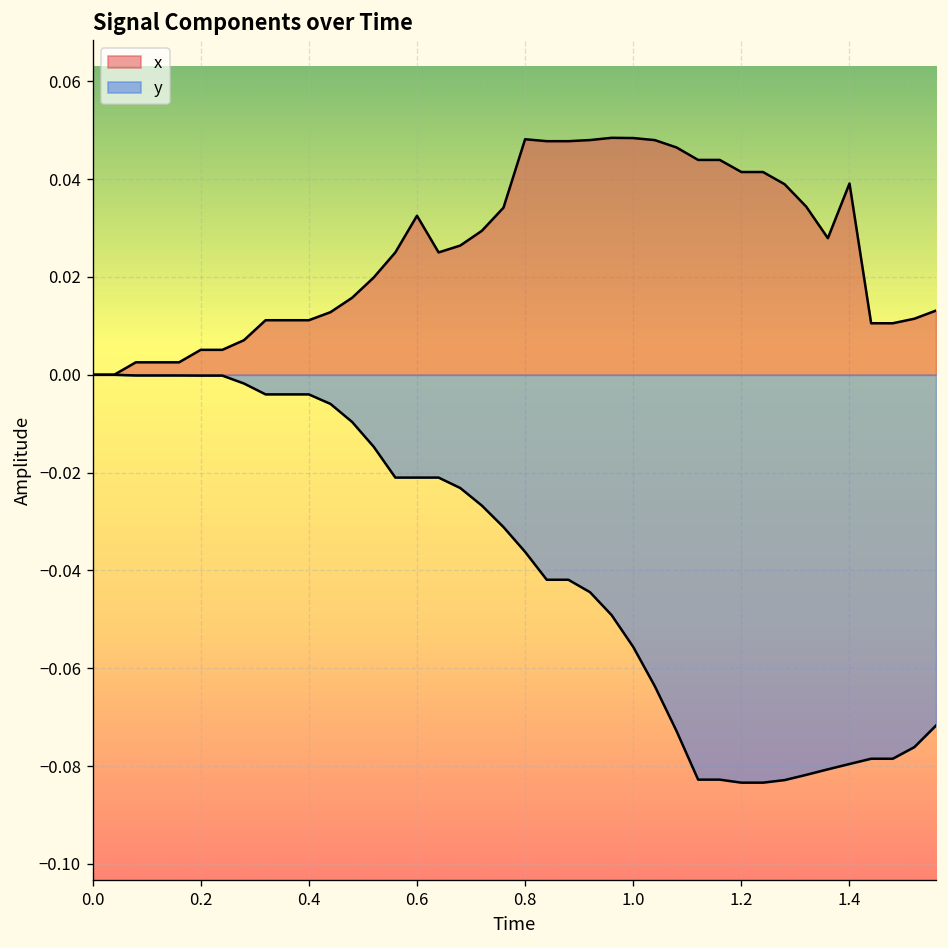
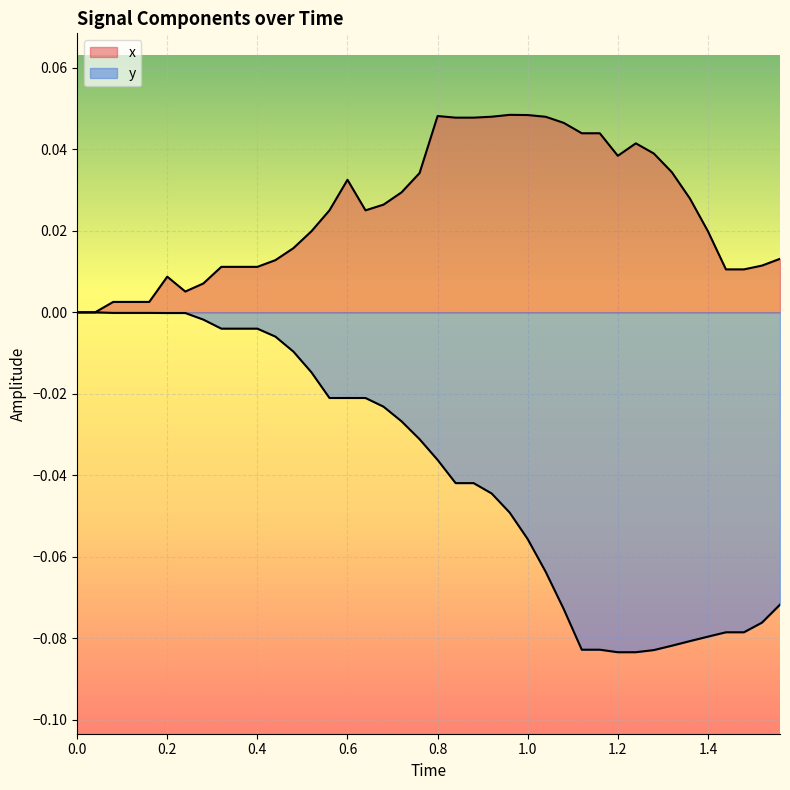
  {
    "x": {
-     "0.2": 0.005,
+     "0.2": 0.009,
      "0.4": 0.011,
      "0.6": 0.033,
      "0.8": 0.048,
      "1.0": 0.048,
-     "1.2": 0.041,
-     "1.4": 0.039
+     "1.2": 0.038,
+     "1.4": 0.020
    }
  }
